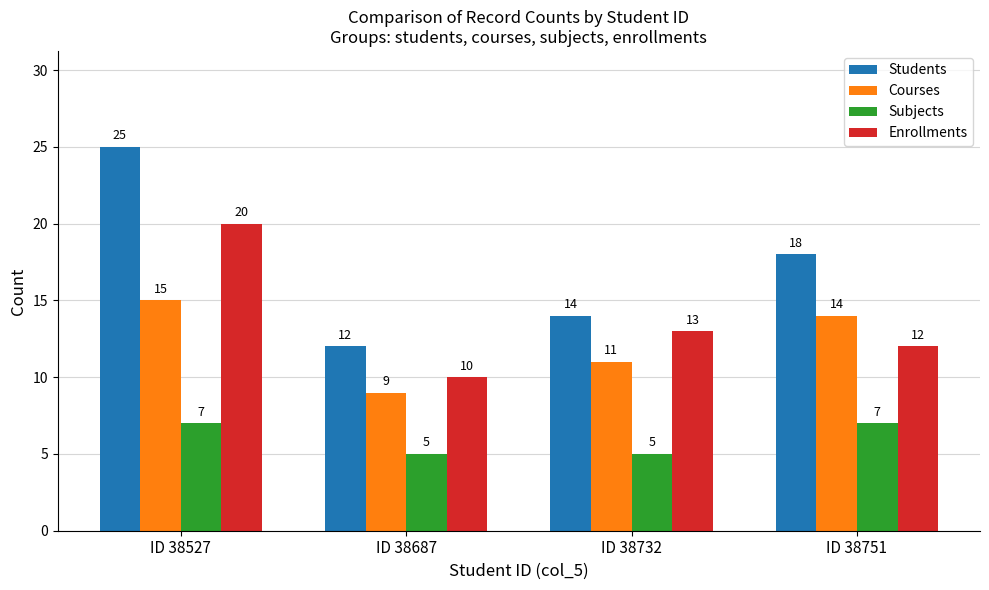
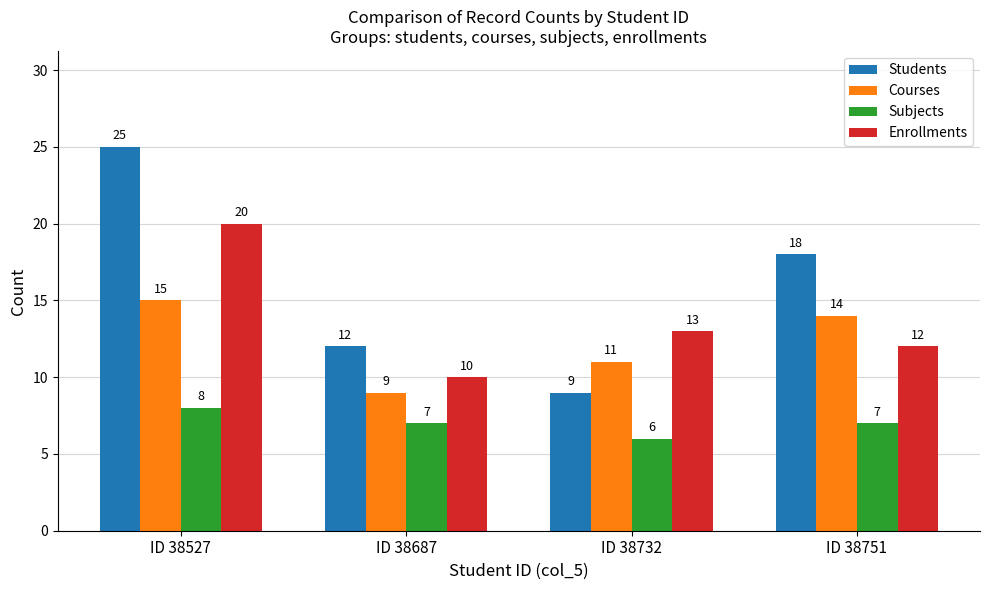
  {
    "Students": {
      "ID 38527": 25,
      "ID 38687": 12,
-     "ID 38732": 14,
+     "ID 38732": 9,
      "ID 38751": 18
    },
    "Courses": {
      "ID 38527": 15,
      "ID 38687": 9,
      "ID 38732": 11,
      "ID 38751": 14
    },
    "Subjects": {
-     "ID 38527": 7,
-     "ID 38687": 5,
-     "ID 38732": 5,
+     "ID 38527": 8,
+     "ID 38687": 7,
+     "ID 38732": 6,
      "ID 38751": 7
    },
    "Enrollments": {
      "ID 38527": 20,
      "ID 38687": 10,
      "ID 38732": 13,
      "ID 38751": 12
    }
  }
